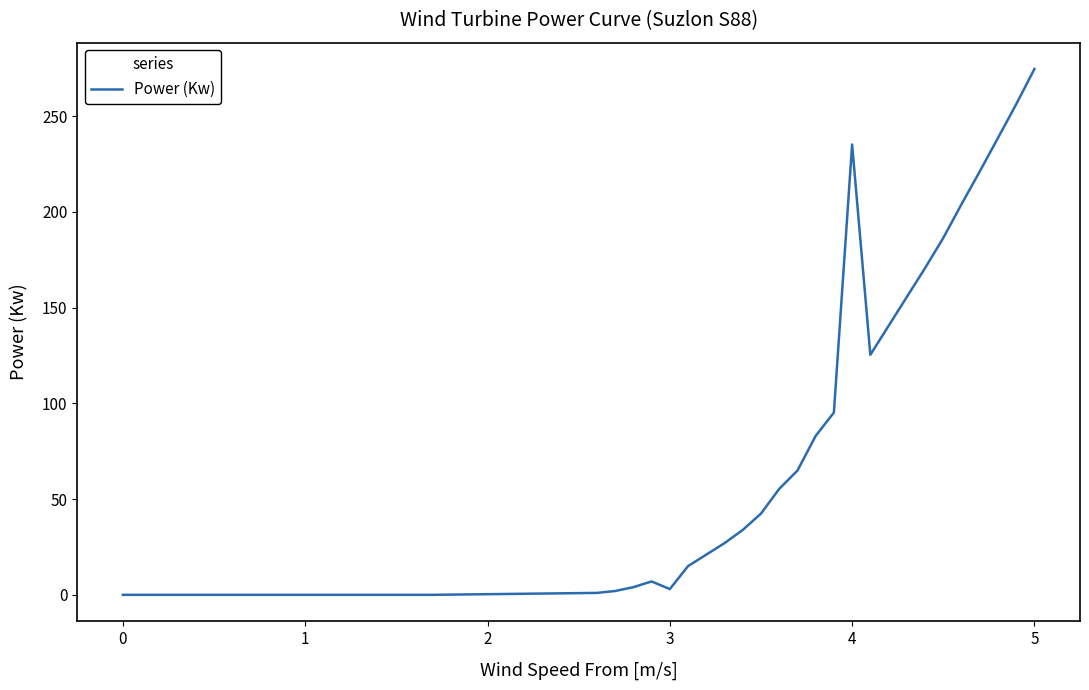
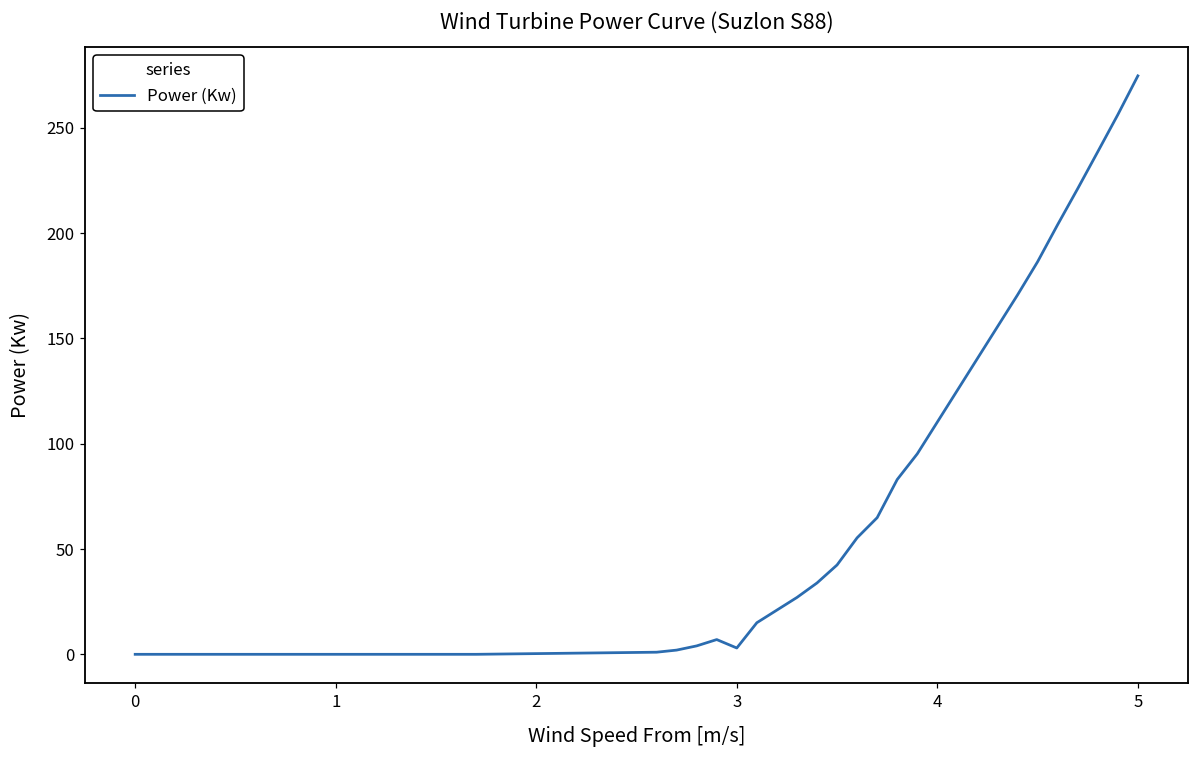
  {
    "0": 0,
    "1": 0,
    "3": 3,
-   "4": 235,
+   "4": 110,
    "5": 275
  }
